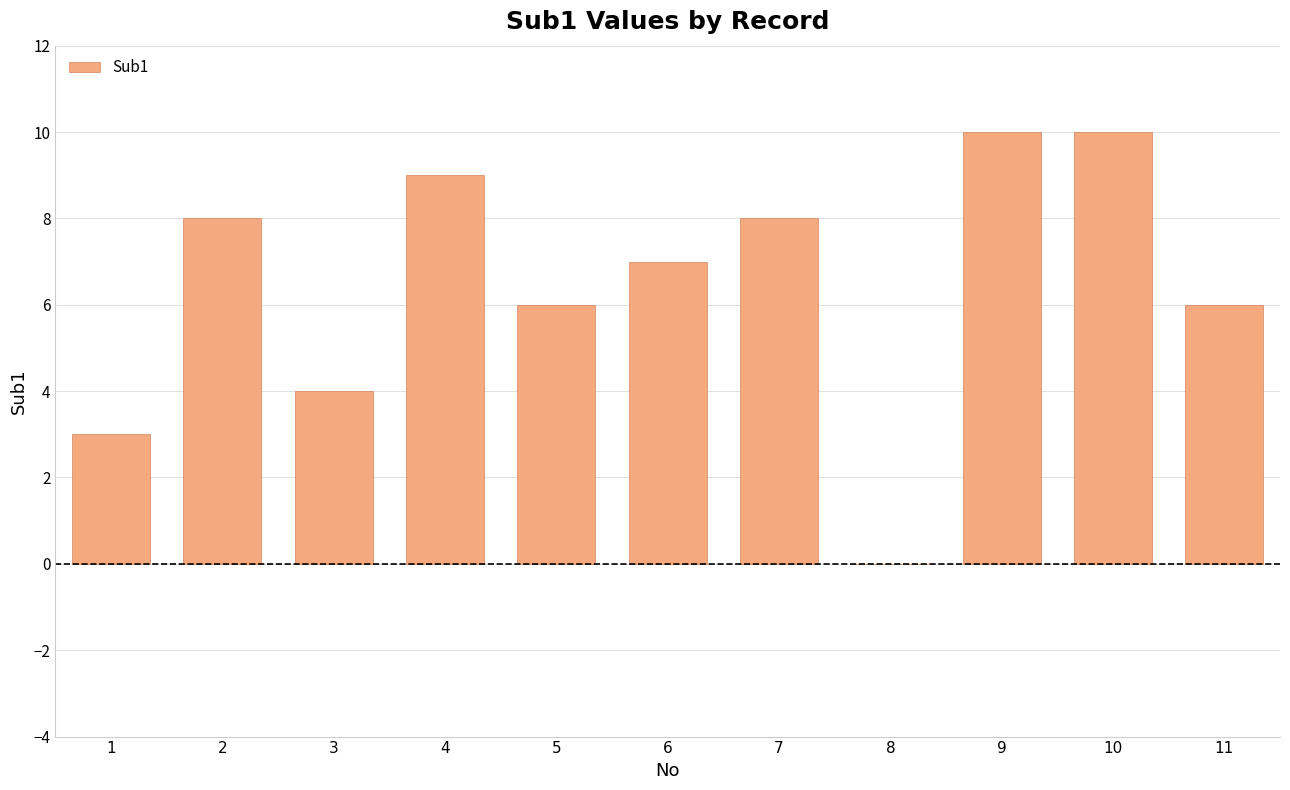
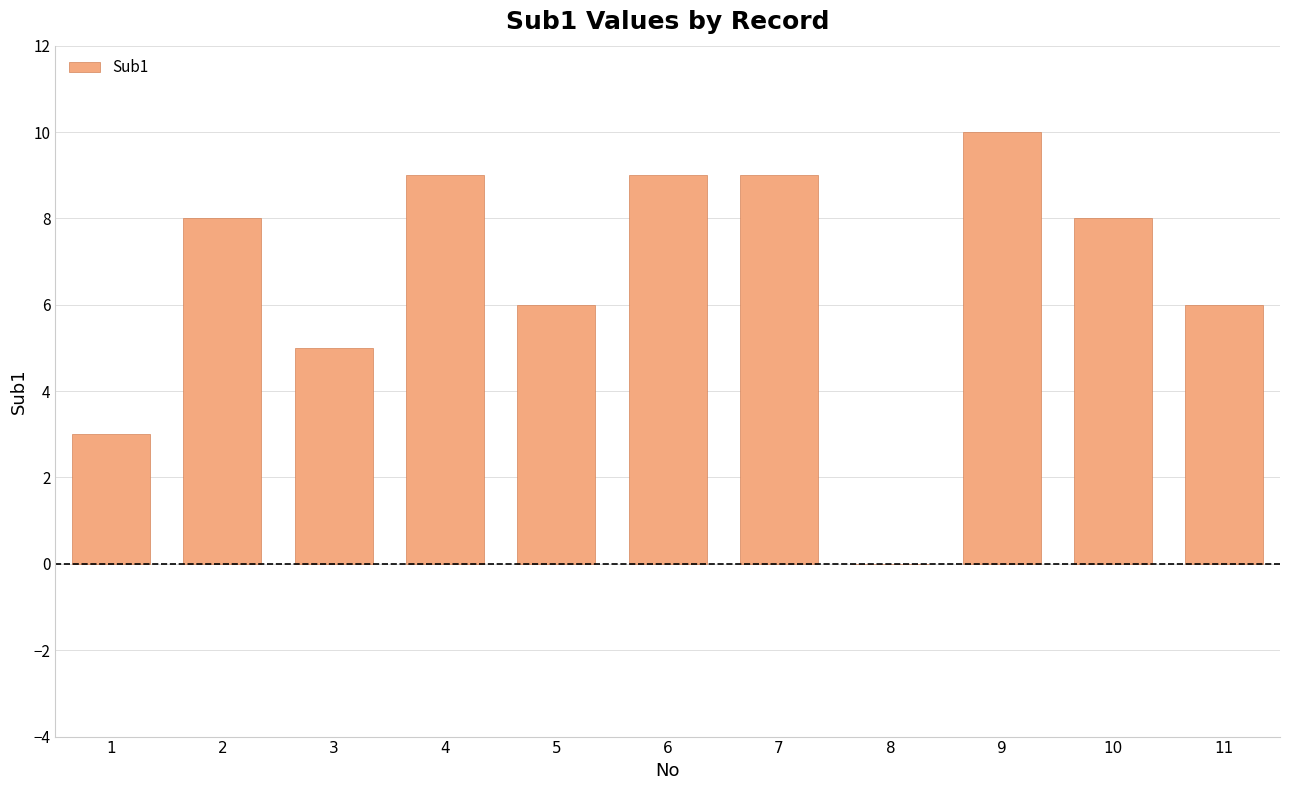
  {
    "1": 3,
    "2": 8,
-   "3": 4,
+   "3": 5,
    "4": 9,
    "5": 6,
-   "6": 7,
-   "7": 8,
+   "6": 9,
+   "7": 9,
    "8": 0,
    "9": 10,
-   "10": 10,
+   "10": 8,
    "11": 6
  }
